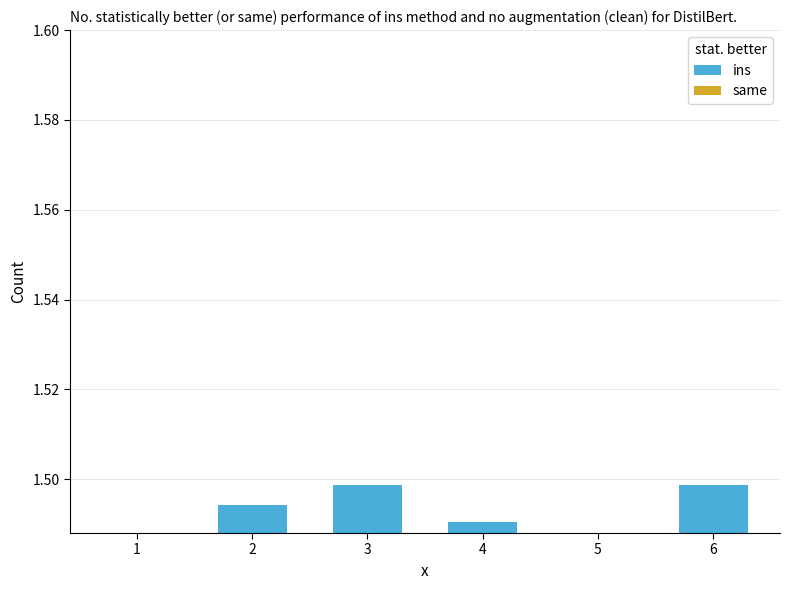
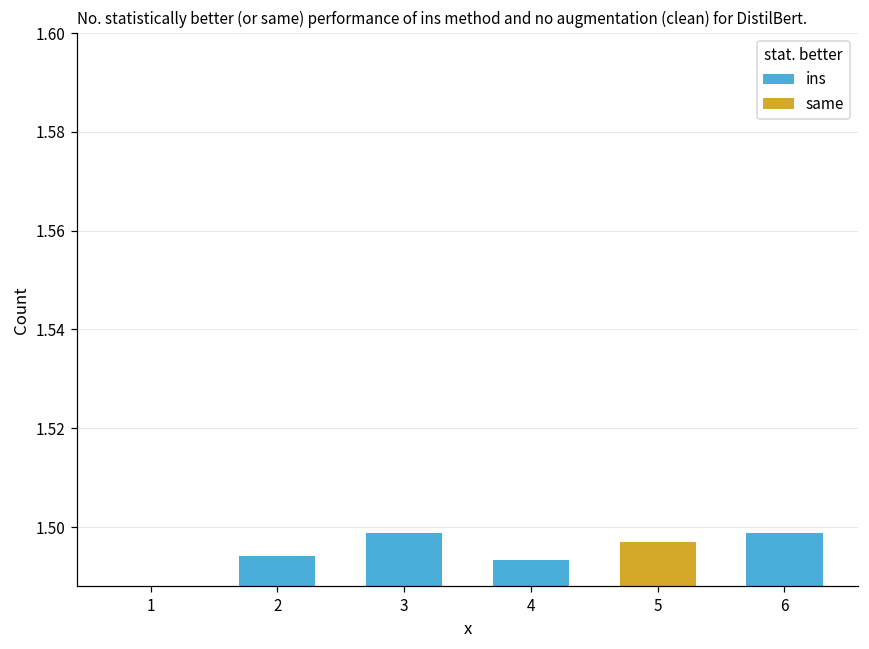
  {
    "2": 1.494,
    "3": 1.499,
-   "4": 1.491,
-   "5": 1.488,
+   "4": 1.493,
+   "5": 1.497,
    "6": 1.499
  }
